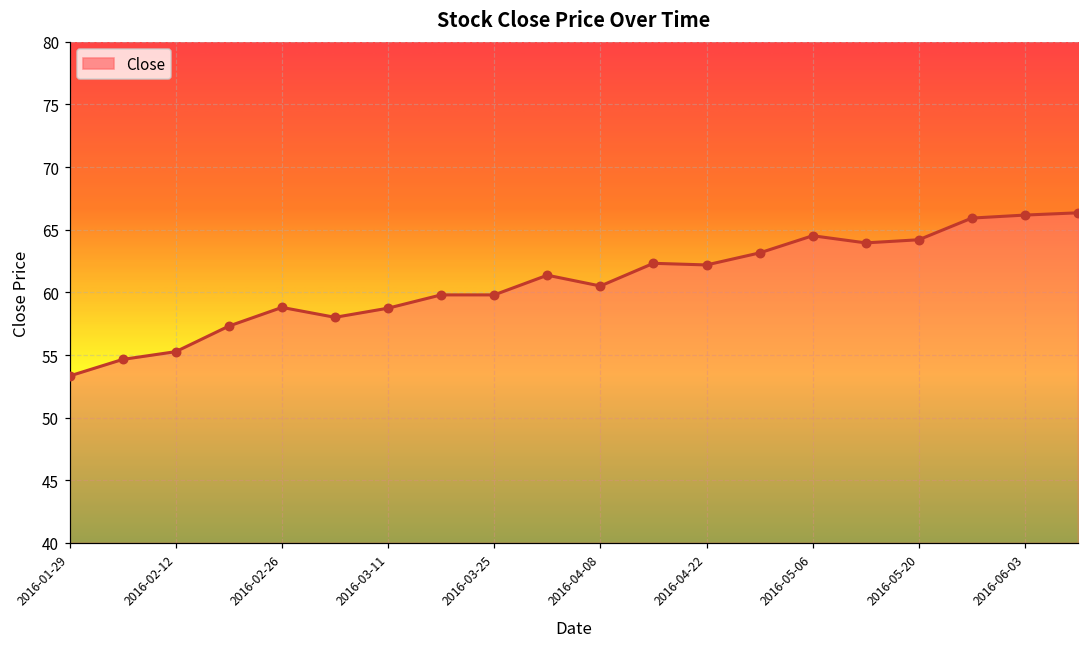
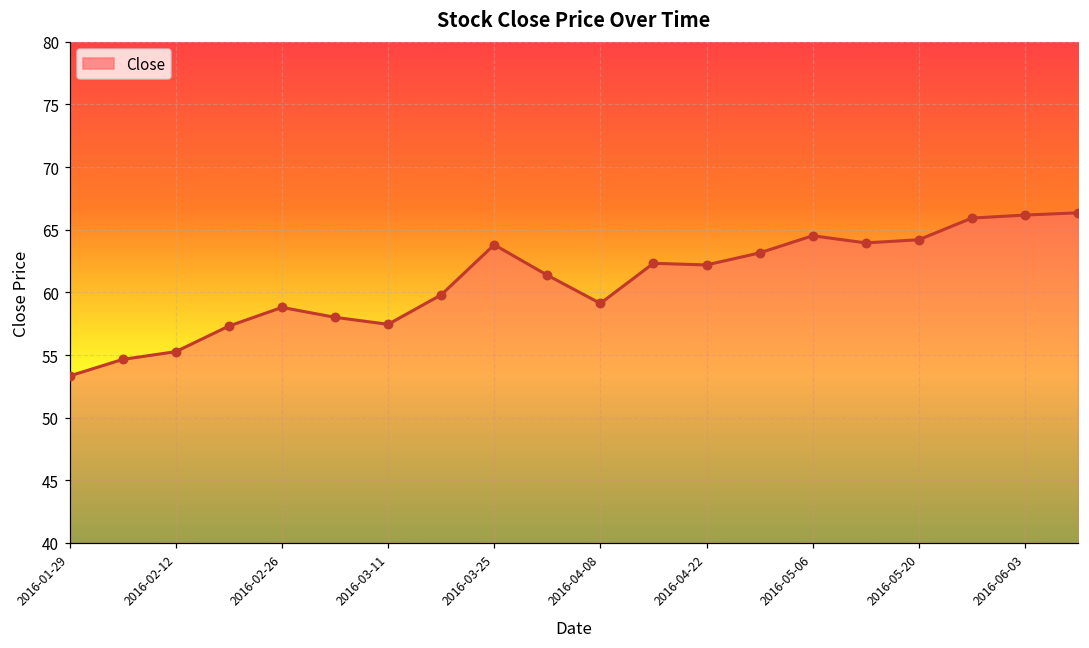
  {
    "2016-01-29": 53.3,
    "2016-02-12": 55.3,
    "2016-02-26": 58.8,
-   "2016-03-11": 58.7,
-   "2016-03-25": 59.8,
-   "2016-04-08": 60.5,
+   "2016-03-11": 57.5,
+   "2016-03-25": 63.8,
+   "2016-04-08": 59.1,
    "2016-04-22": 62.2,
    "2016-05-06": 64.5,
    "2016-05-20": 64.2,
    "2016-06-03": 66.2
  }
